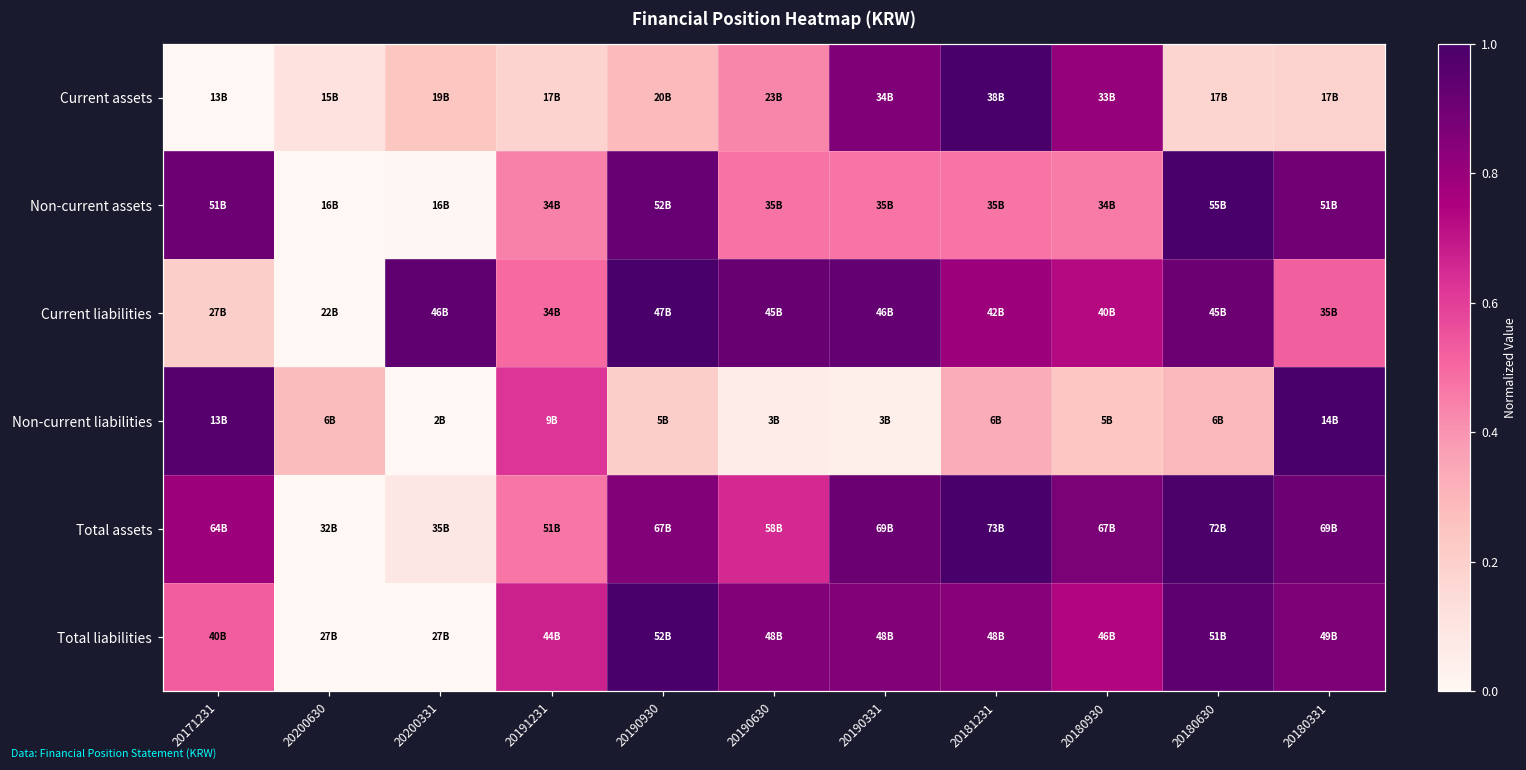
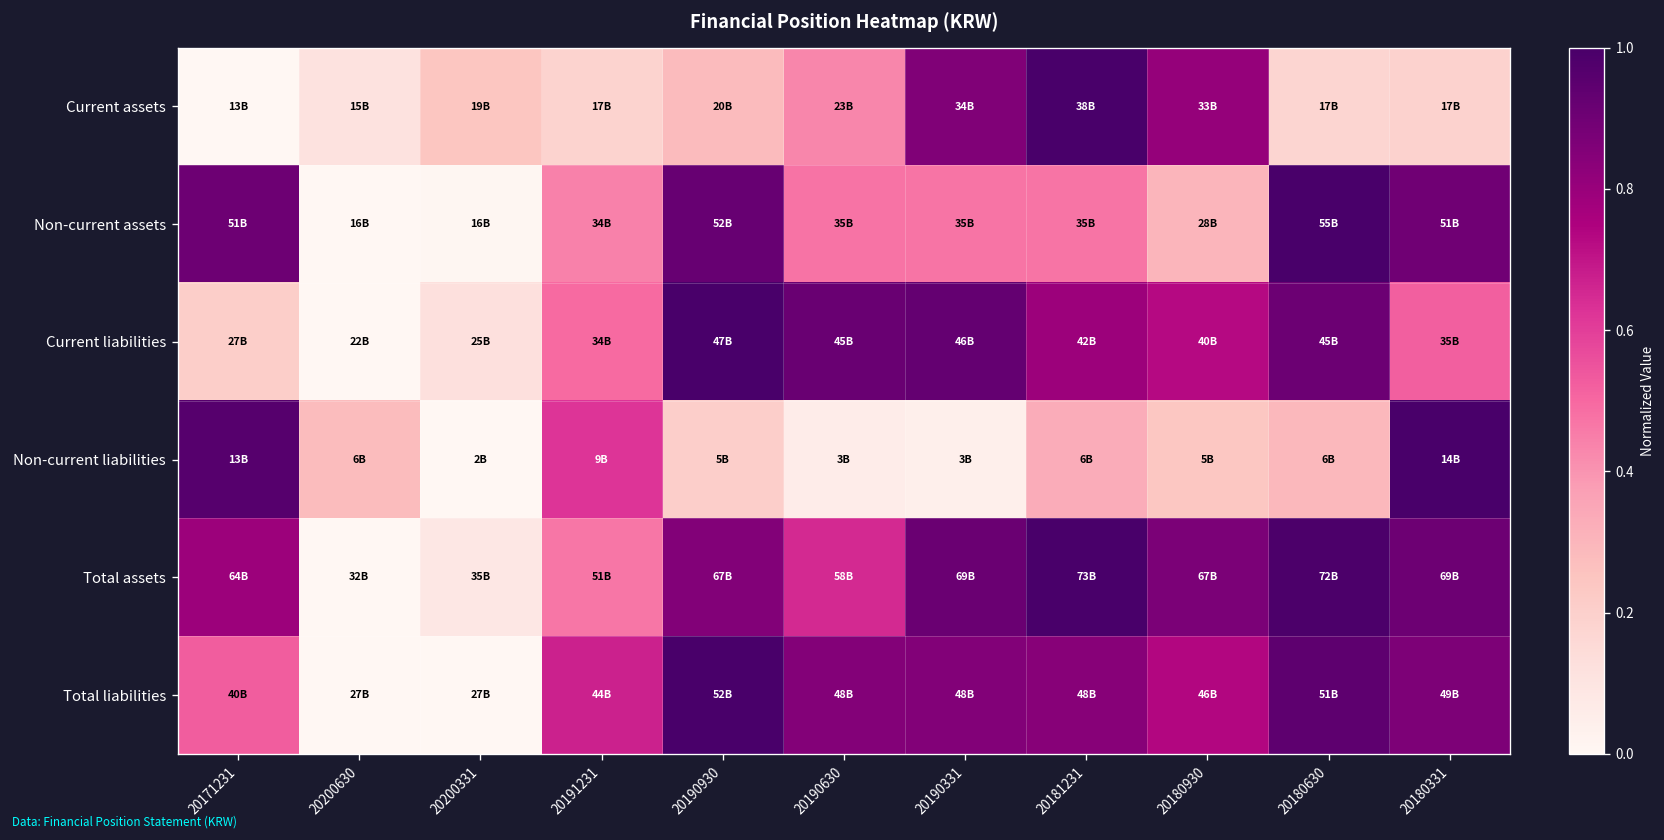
  {
    "Current assets": {
      "20171231": "13B",
      "20200630": "15B",
      "20200331": "19B",
      "20191231": "17B",
      "20190930": "20B",
      "20190630": "23B",
      "20190331": "34B",
      "20181231": "38B",
      "20180930": "33B",
      "20180630": "17B",
      "20180331": "17B"
    },
    "Non-current assets": {
      "20171231": "51B",
      "20200630": "16B",
      "20200331": "16B",
      "20191231": "34B",
      "20190930": "52B",
      "20190630": "35B",
      "20190331": "35B",
      "20181231": "35B",
-     "20180930": "34B",
+     "20180930": "28B",
      "20180630": "55B",
      "20180331": "51B"
    },
    "Current liabilities": {
      "20171231": "27B",
      "20200630": "22B",
-     "20200331": "46B",
+     "20200331": "25B",
      "20191231": "34B",
      "20190930": "47B",
      "20190630": "45B",
      "20190331": "46B",
      "20181231": "42B",
      "20180930": "40B",
      "20180630": "45B",
      "20180331": "35B"
    },
    "Non-current liabilities": {
      "20171231": "13B",
      "20200630": "6B",
      "20200331": "2B",
      "20191231": "9B",
      "20190930": "5B",
      "20190630": "3B",
      "20190331": "3B",
      "20181231": "6B",
      "20180930": "5B",
      "20180630": "6B",
      "20180331": "14B"
    },
    "Total assets": {
      "20171231": "64B",
      "20200630": "32B",
      "20200331": "35B",
      "20191231": "51B",
      "20190930": "67B",
      "20190630": "58B",
      "20190331": "69B",
      "20181231": "73B",
      "20180930": "67B",
      "20180630": "72B",
      "20180331": "69B"
    },
    "Total liabilities": {
      "20171231": "40B",
      "20200630": "27B",
      "20200331": "27B",
      "20191231": "44B",
      "20190930": "52B",
      "20190630": "48B",
      "20190331": "48B",
      "20181231": "48B",
      "20180930": "46B",
      "20180630": "51B",
      "20180331": "49B"
    }
  }
